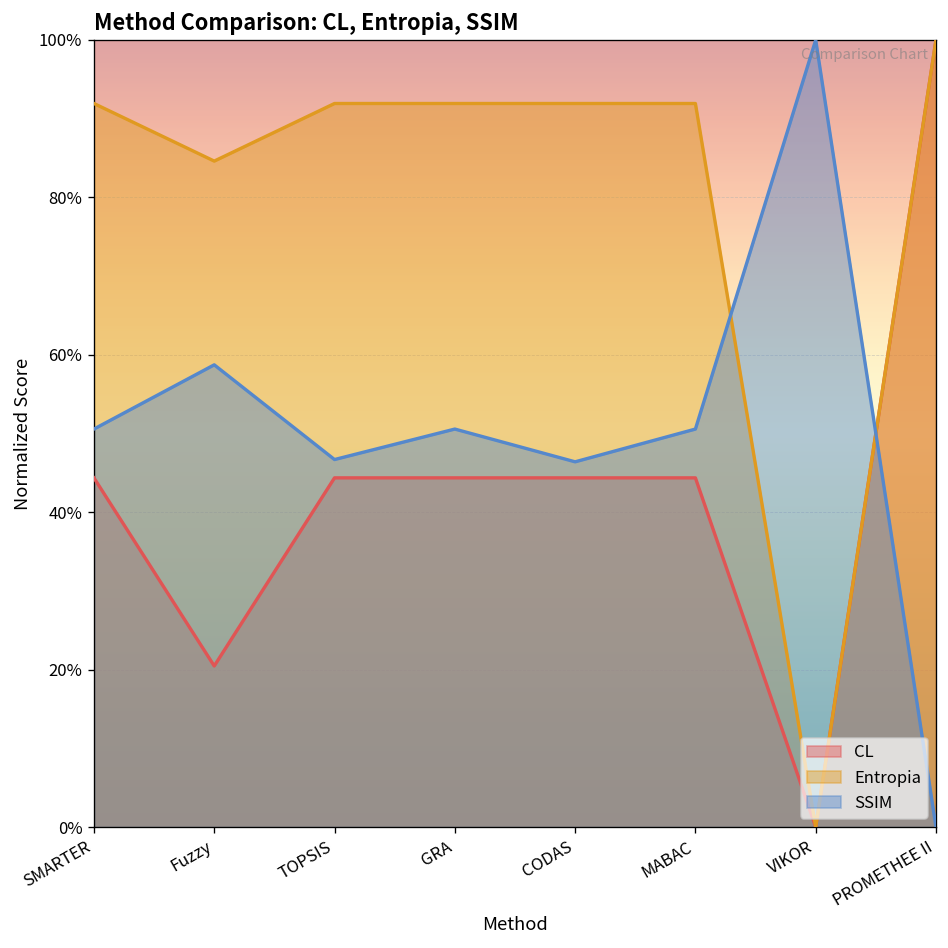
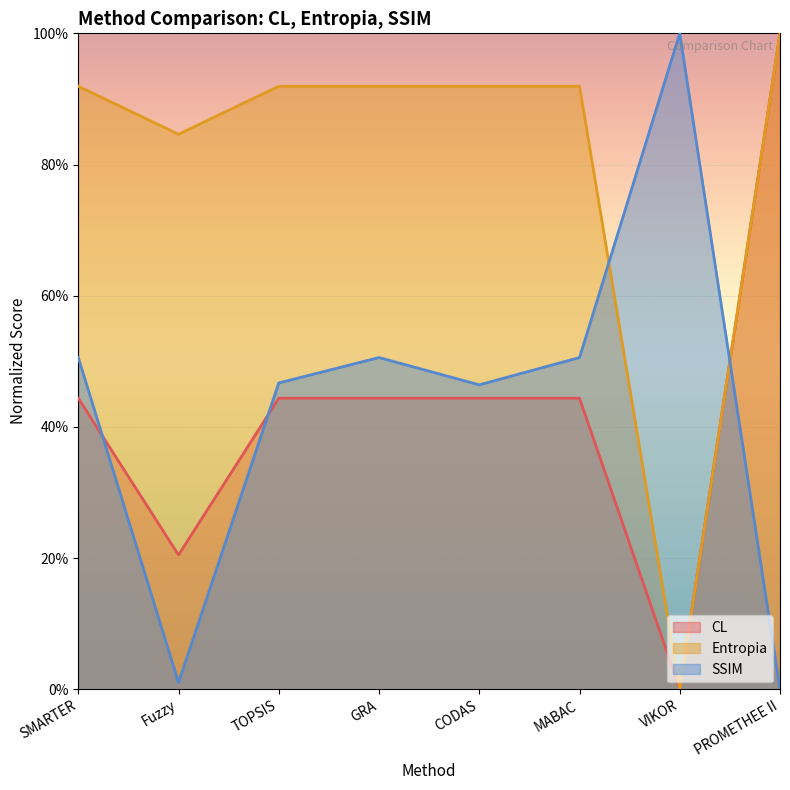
  {
    "SSIM": {
      "SMARTER": "51%",
-     "Fuzzy": "59%",
+     "Fuzzy": "1%",
      "TOPSIS": "47%",
      "GRA": "51%",
      "CODAS": "46%",
      "MABAC": "51%",
      "VIKOR": "100%",
      "PROMETHEE II": "0%"
    }
  }
